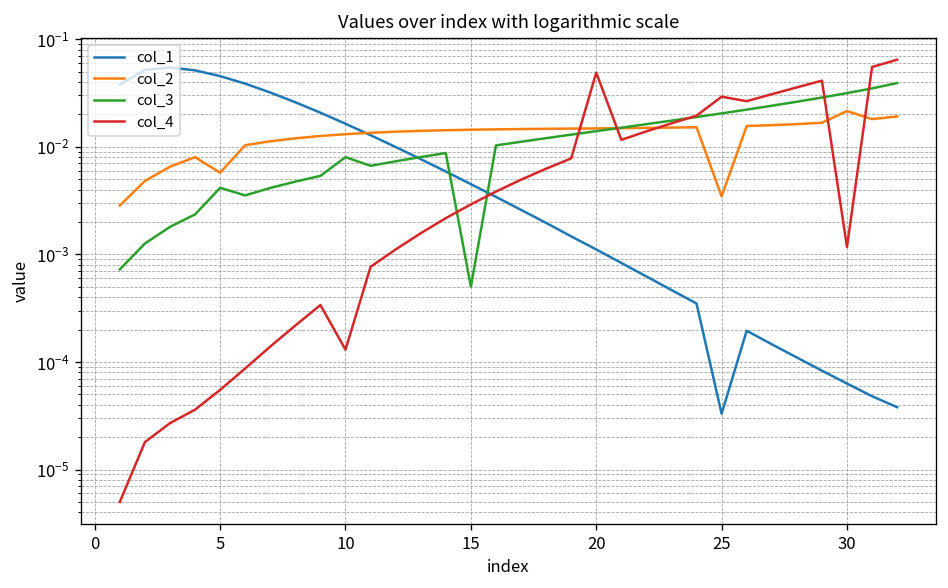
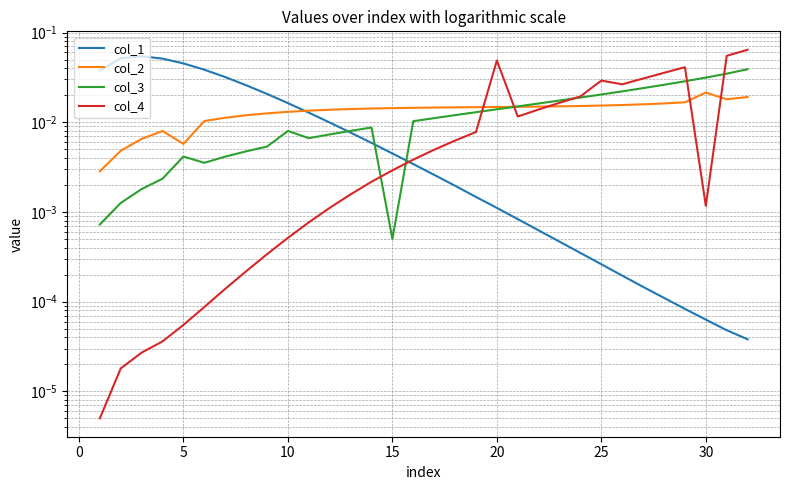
  {
    "col_1": {
      "5": 0.05,
      "10": 0.016,
      "15": 0.004,
      "20": 0.0011,
-     "25": 0.000033,
+     "25": 0.00026,
      "30": 0.00006
    },
    "col_2": {
      "5": 0.006,
      "10": 0.013,
      "15": 0.014,
-     "25": 0.0035,
+     "25": 0.015,
      "30": 0.021
    },
    "col_3": {
      "5": 0.004,
      "10": 0.008,
      "15": 0.0005,
      "25": 0.020,
      "30": 0.032
    },
    "col_4": {
      "5": 0.00006,
-     "10": 0.00013,
+     "10": 0.0005,
      "15": 0.0029,
      "20": 0.05,
      "25": 0.029,
      "30": 0.0012
    }
  }
